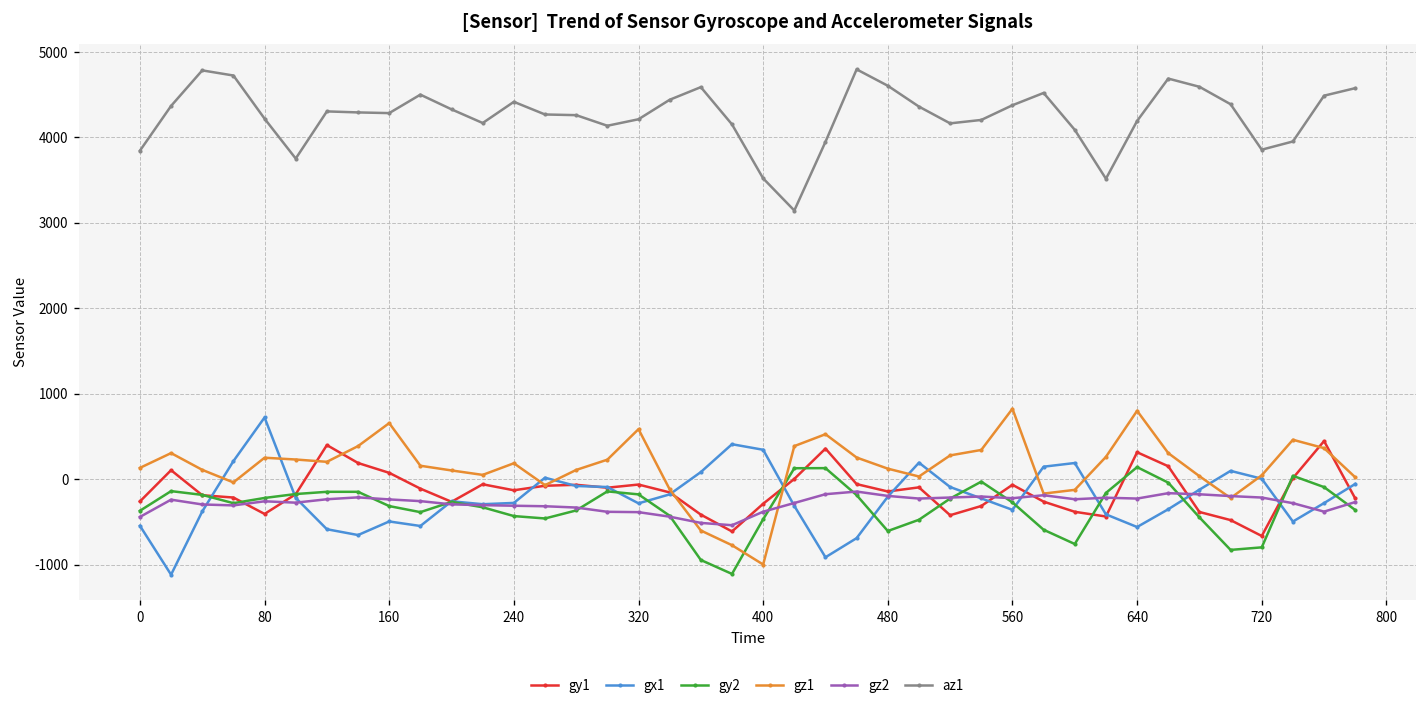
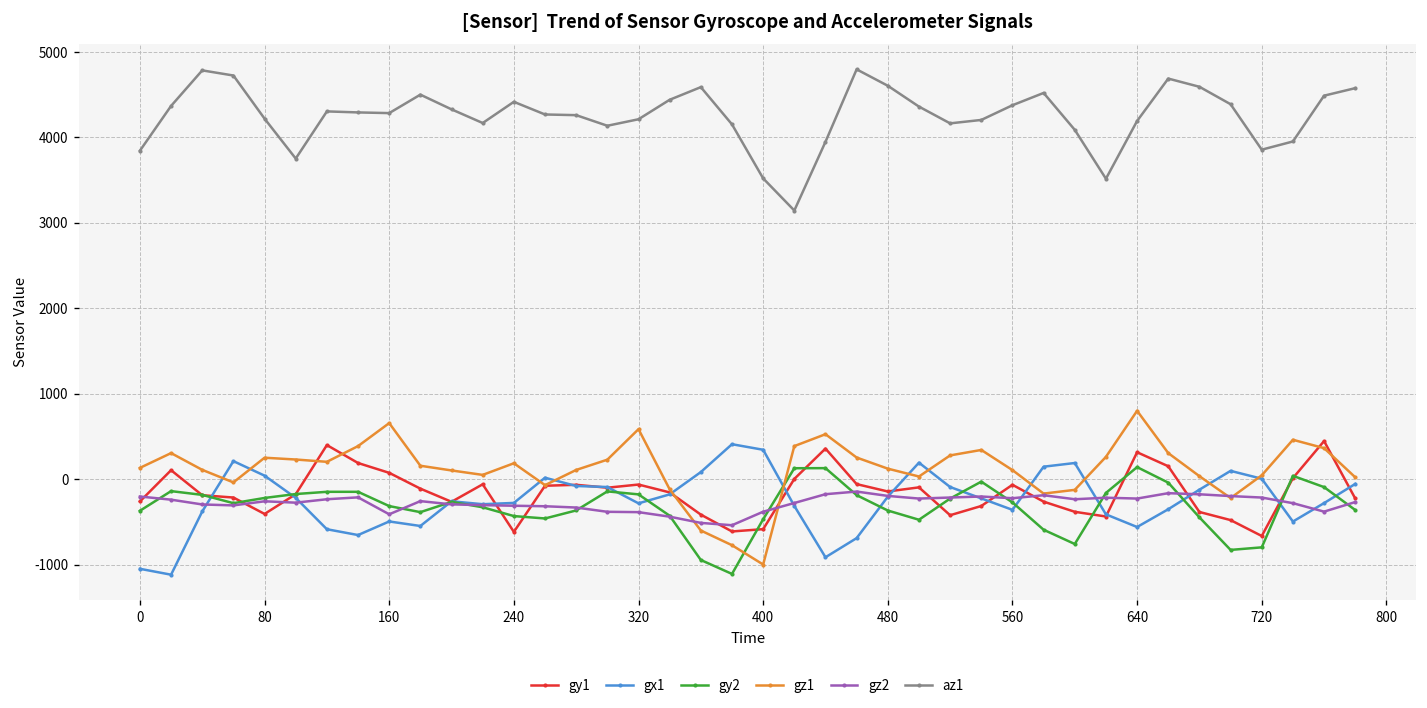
  {
    "gy1": {
      "0": -300,
      "80": -400,
      "160": 100,
-     "240": -100,
+     "240": -600,
      "320": -100,
-     "400": -300,
+     "400": -600,
      "480": -100,
      "560": -100,
      "640": 300,
      "720": -700
    },
    "gx1": {
-     "0": -500,
-     "80": 700,
+     "0": -1000,
+     "80": 0,
      "160": -500,
      "320": -300,
      "400": 300,
      "560": -400,
      "640": -600,
      "720": 0
    },
    "gy2": {
      "0": -400,
      "80": -200,
      "160": -300,
      "240": -400,
      "320": -200,
      "400": -500,
-     "480": -600,
+     "480": -400,
      "560": -300,
      "640": 100,
      "720": -800
    },
    "gz1": {
      "0": 100,
      "80": 300,
      "160": 700,
      "240": 200,
      "320": 600,
      "400": -1000,
      "480": 100,
-     "560": 800,
+     "560": 100,
      "640": 800,
      "720": 0
    },
    "gz2": {
-     "0": -400,
+     "0": -200,
      "80": -300,
-     "160": -200,
+     "160": -400,
      "320": -400,
      "400": -400,
      "560": -200,
      "640": -200,
      "720": -200
    },
    "az1": {
      "0": 3800,
      "80": 4200,
      "160": 4300,
      "240": 4400,
      "320": 4200,
      "400": 3500,
      "480": 4600,
      "560": 4400,
      "640": 4200,
      "720": 3900
    }
  }
